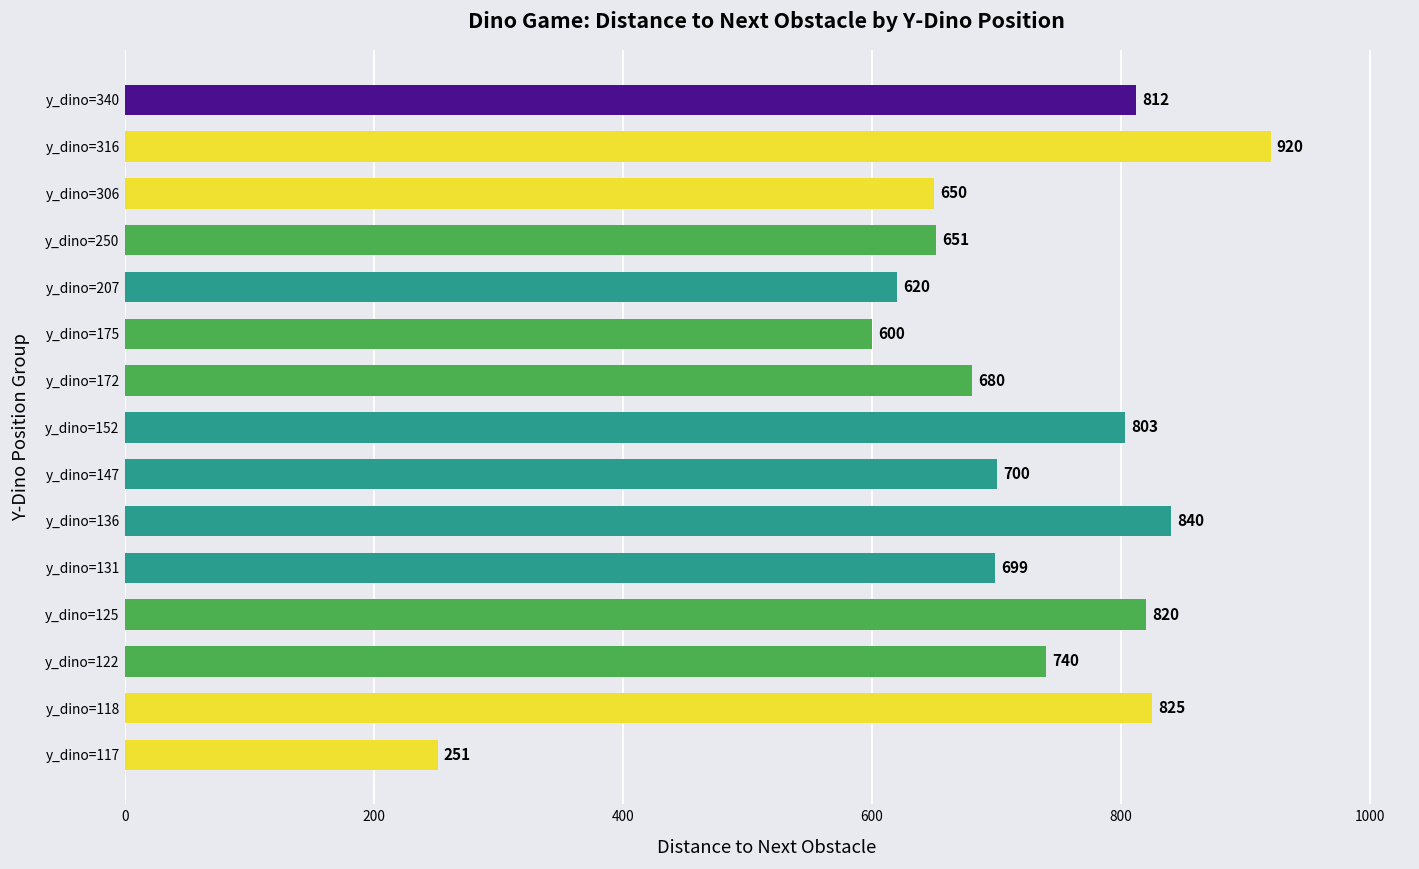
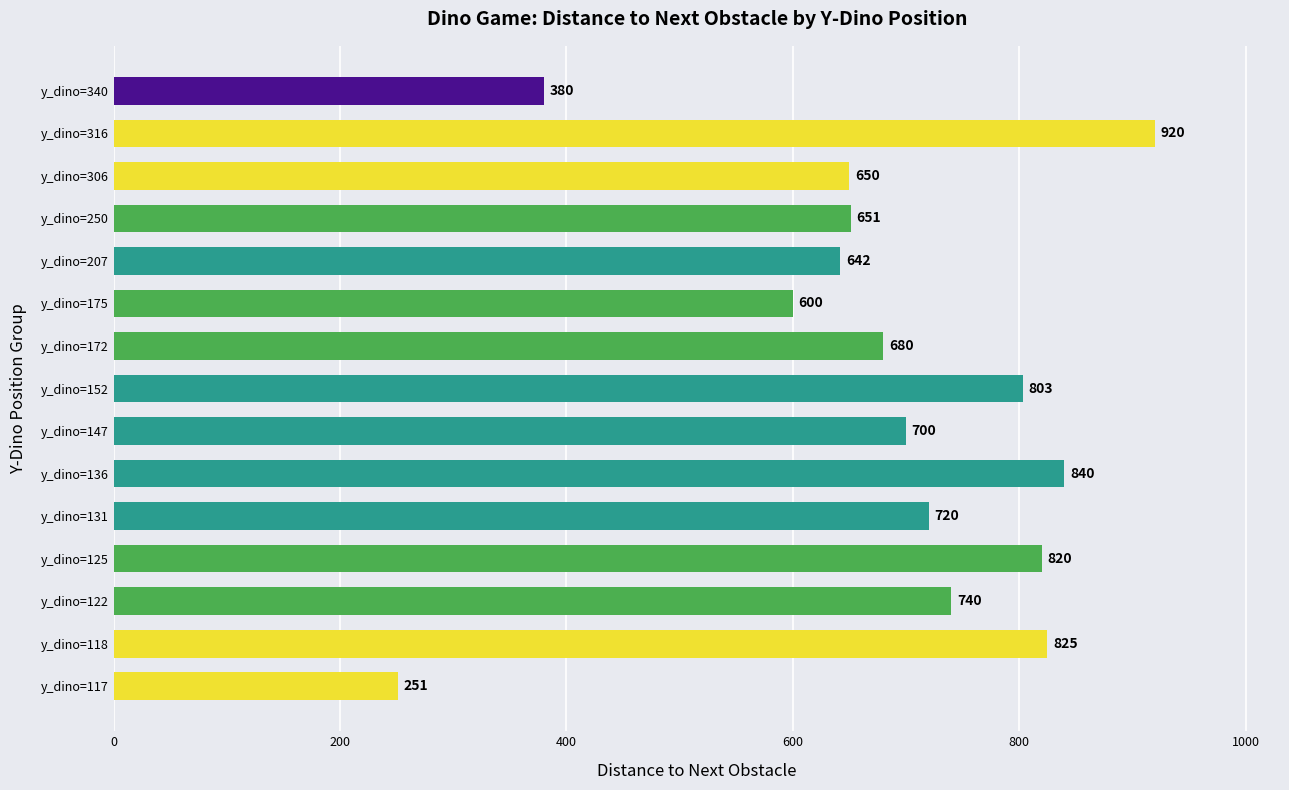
  {
-   "y_dino=340": 812,
+   "y_dino=340": 380,
    "y_dino=316": 920,
    "y_dino=306": 650,
    "y_dino=250": 651,
-   "y_dino=207": 620,
+   "y_dino=207": 642,
    "y_dino=175": 600,
    "y_dino=172": 680,
    "y_dino=152": 803,
    "y_dino=147": 700,
    "y_dino=136": 840,
-   "y_dino=131": 699,
+   "y_dino=131": 720,
    "y_dino=125": 820,
    "y_dino=122": 740,
    "y_dino=118": 825,
    "y_dino=117": 251
  }
